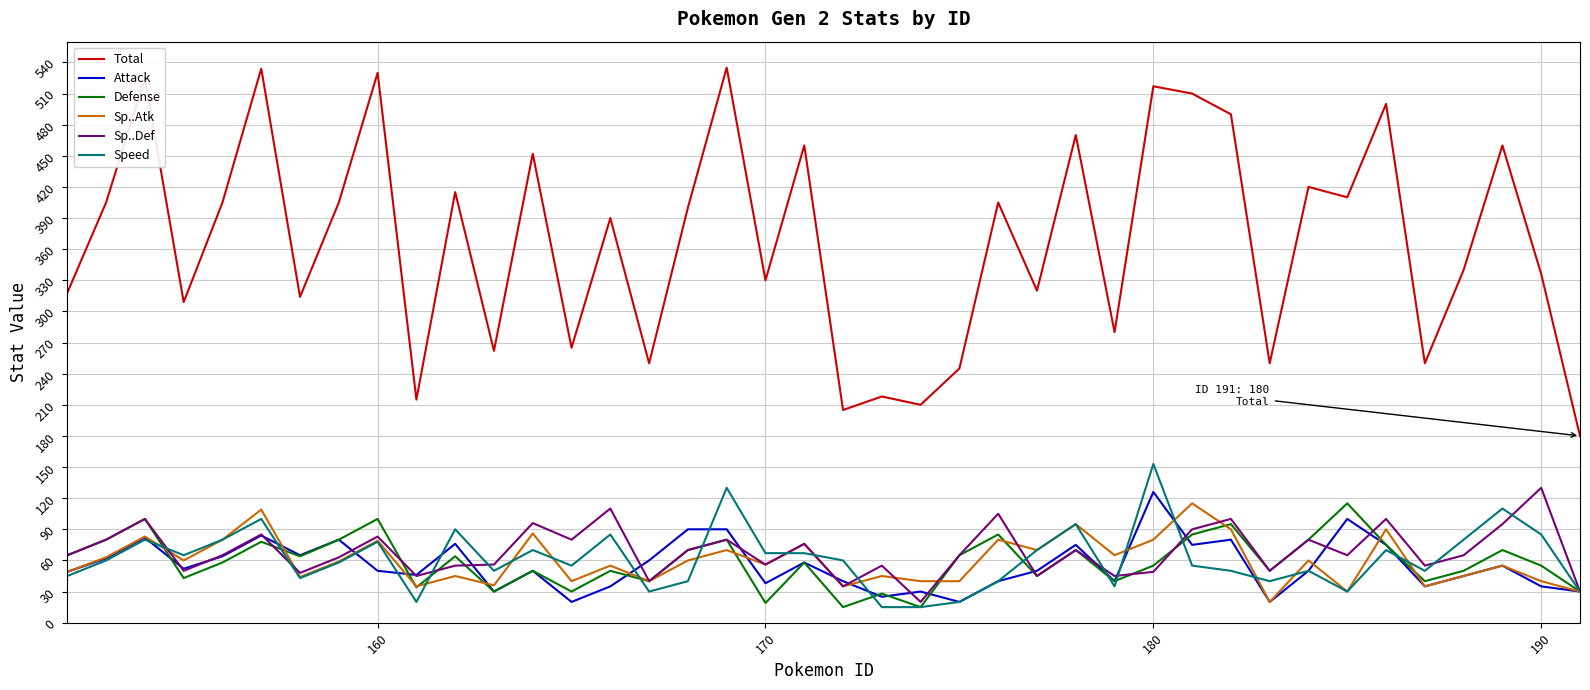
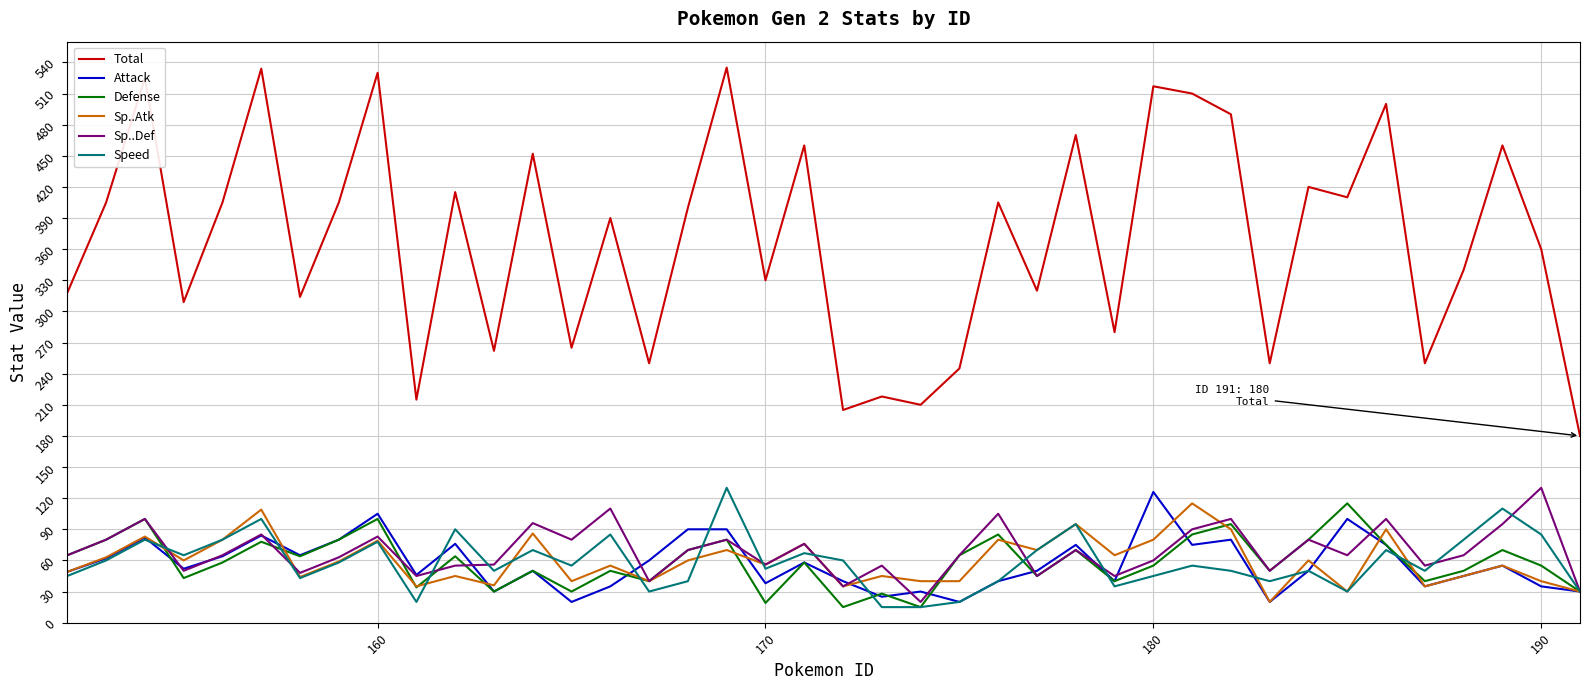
  {
    "Total": {
      "160": 530,
      "170": 330,
      "180": 517,
-     "190": 336
+     "190": 360
    },
    "Attack": {
-     "160": 50,
+     "160": 105,
      "170": 38,
      "180": 126,
      "190": 35
    },
    "Defense": {
      "160": 100,
      "170": 19,
      "180": 55,
      "190": 55
    },
    "Sp..Atk": {
      "180": 80,
      "190": 40
    },
    "Sp..Def": {
      "160": 83,
-     "180": 49,
+     "180": 60,
      "190": 130
    },
    "Speed": {
-     "170": 67,
-     "180": 153,
+     "170": 52,
+     "180": 45,
      "190": 85
    }
  }
